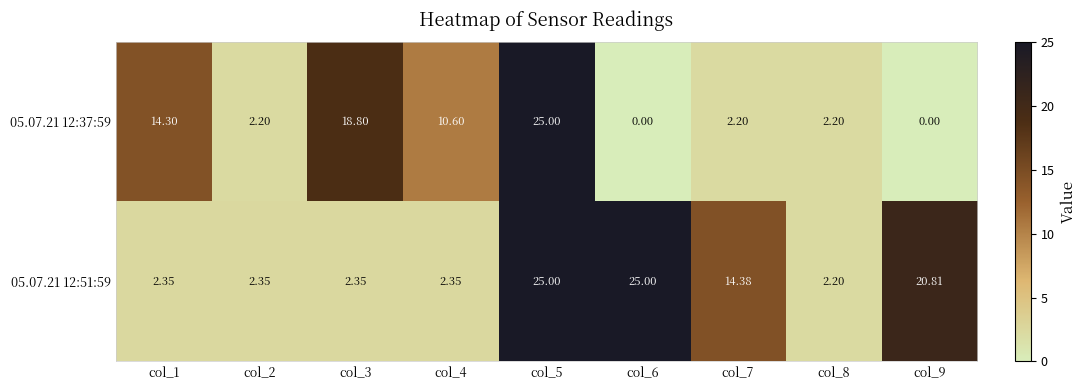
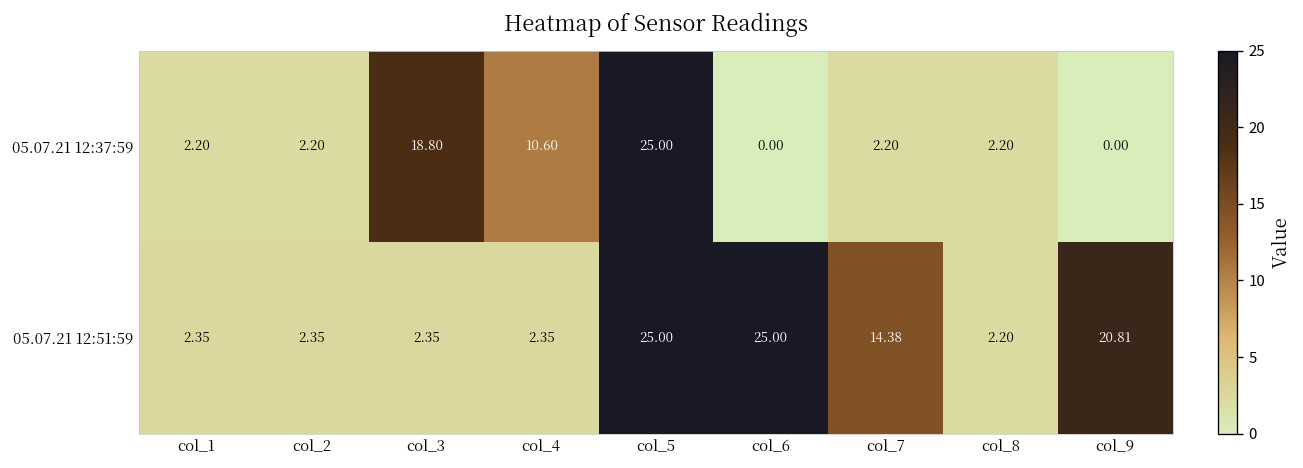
  {
    "05.07.21 12:37:59": {
-     "col_1": 14.30,
+     "col_1": 2.20,
      "col_2": 2.20,
      "col_3": 18.80,
      "col_4": 10.60,
      "col_5": 25.00,
      "col_6": 0.00,
      "col_7": 2.20,
      "col_8": 2.20,
      "col_9": 0.00
    },
    "05.07.21 12:51:59": {
      "col_1": 2.35,
      "col_2": 2.35,
      "col_3": 2.35,
      "col_4": 2.35,
      "col_5": 25.00,
      "col_6": 25.00,
      "col_7": 14.38,
      "col_8": 2.20,
      "col_9": 20.81
    }
  }
